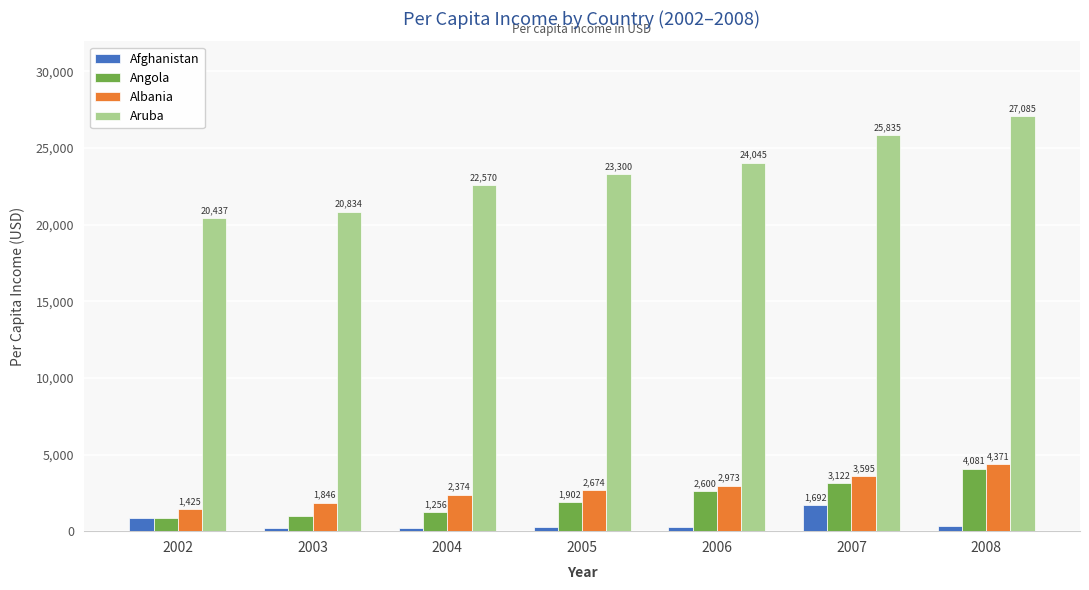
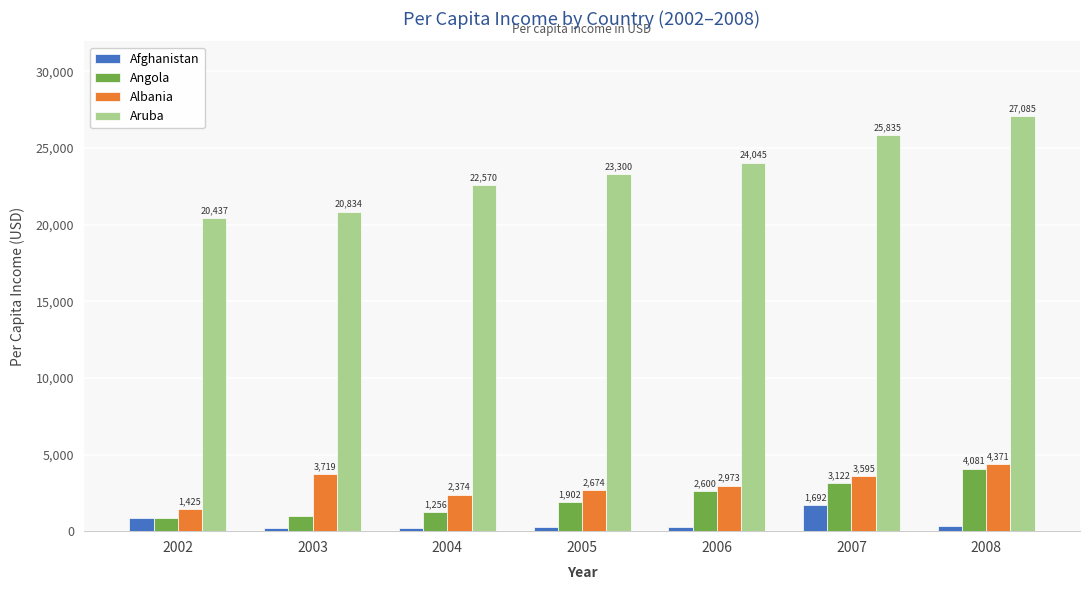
  {
    "Afghanistan": {
      "2007": "1,692"
    },
    "Angola": {
      "2004": "1,256",
      "2005": "1,902",
      "2006": "2,600",
      "2007": "3,122",
      "2008": "4,081"
    },
    "Albania": {
      "2002": "1,425",
-     "2003": "1,846",
+     "2003": "3,719",
      "2004": "2,374",
      "2005": "2,674",
      "2006": "2,973",
      "2007": "3,595",
      "2008": "4,371"
    },
    "Aruba": {
      "2002": "20,437",
      "2003": "20,834",
      "2004": "22,570",
      "2005": "23,300",
      "2006": "24,045",
      "2007": "25,835",
      "2008": "27,085"
    }
  }
